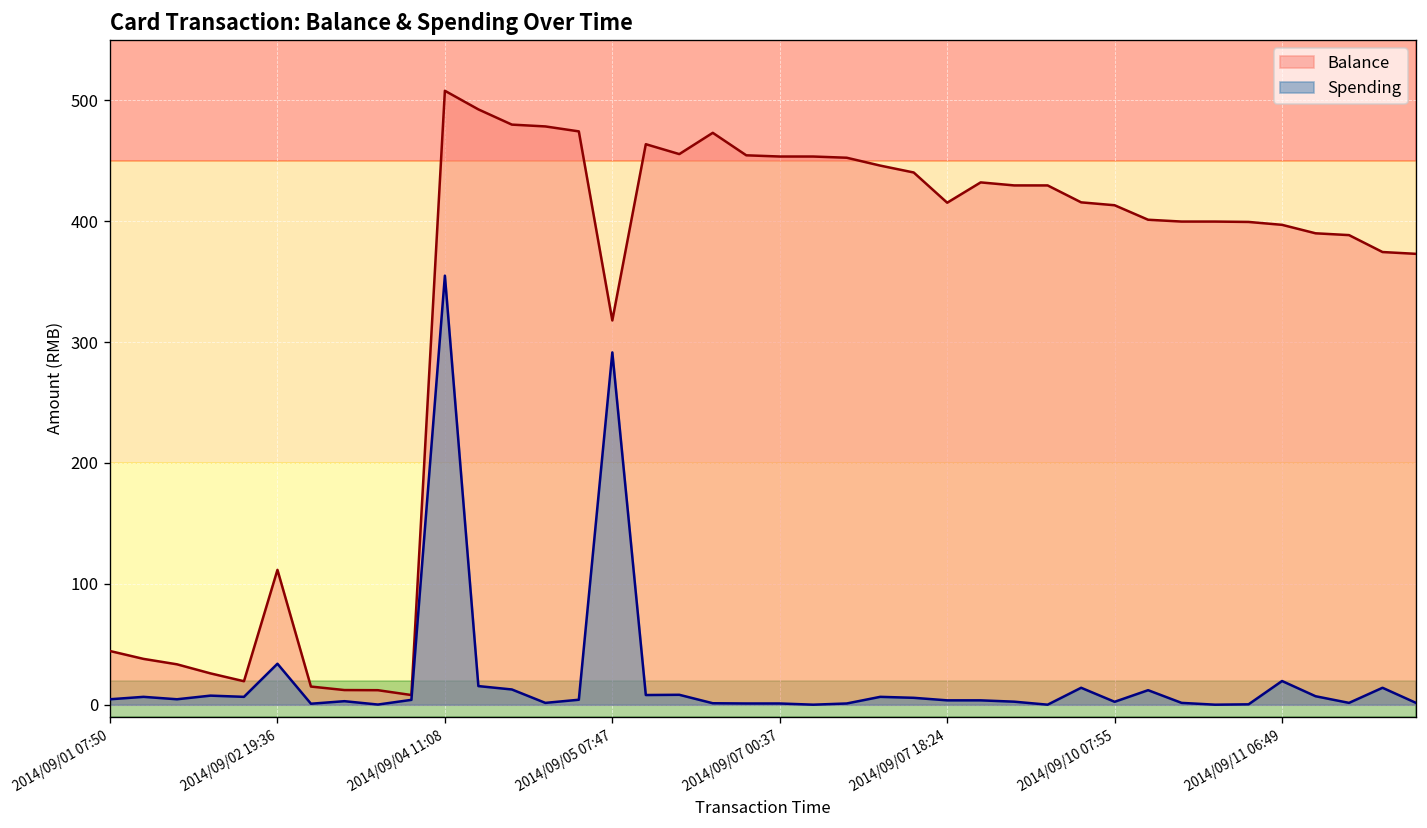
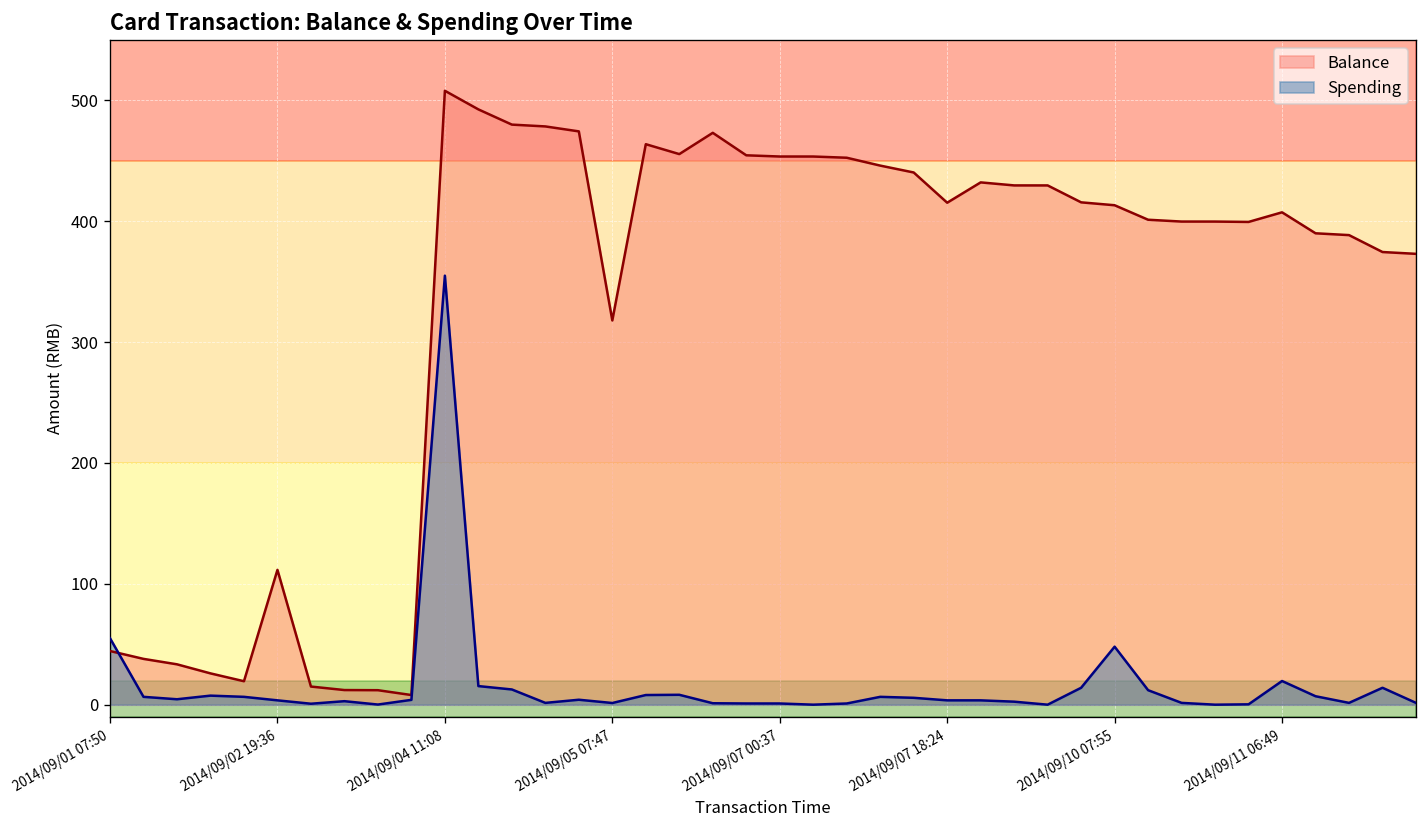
  {
    "Balance": {
      "2014/09/01 07:50": 44,
      "2014/09/02 19:36": 112,
      "2014/09/04 11:08": 508,
      "2014/09/05 07:47": 318,
      "2014/09/07 00:37": 454,
      "2014/09/07 18:24": 415,
      "2014/09/10 07:55": 413,
-     "2014/09/11 06:49": 397
+     "2014/09/11 06:49": 407
    },
    "Spending": {
-     "2014/09/01 07:50": 5,
-     "2014/09/02 19:36": 34,
+     "2014/09/01 07:50": 55,
+     "2014/09/02 19:36": 4,
      "2014/09/04 11:08": 355,
-     "2014/09/05 07:47": 292,
+     "2014/09/05 07:47": 1,
      "2014/09/07 00:37": 1,
      "2014/09/07 18:24": 4,
-     "2014/09/10 07:55": 2,
+     "2014/09/10 07:55": 48,
      "2014/09/11 06:49": 20
    }
  }
